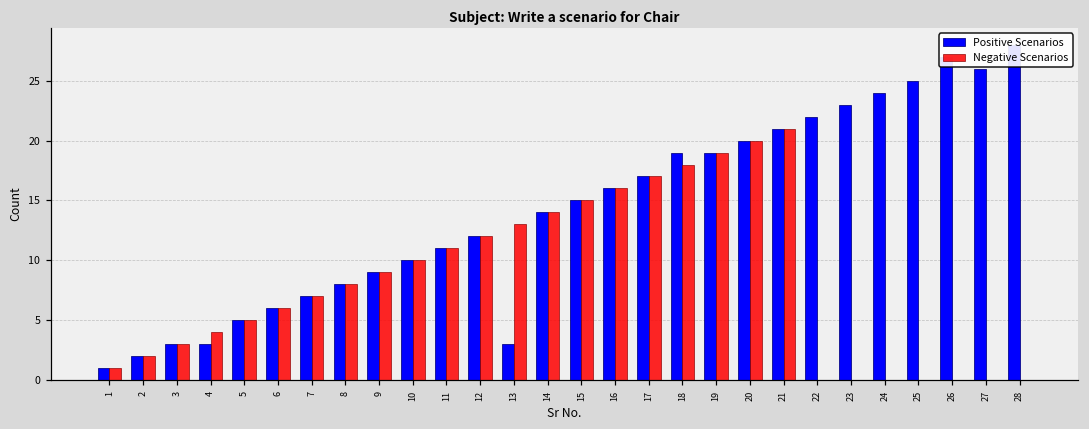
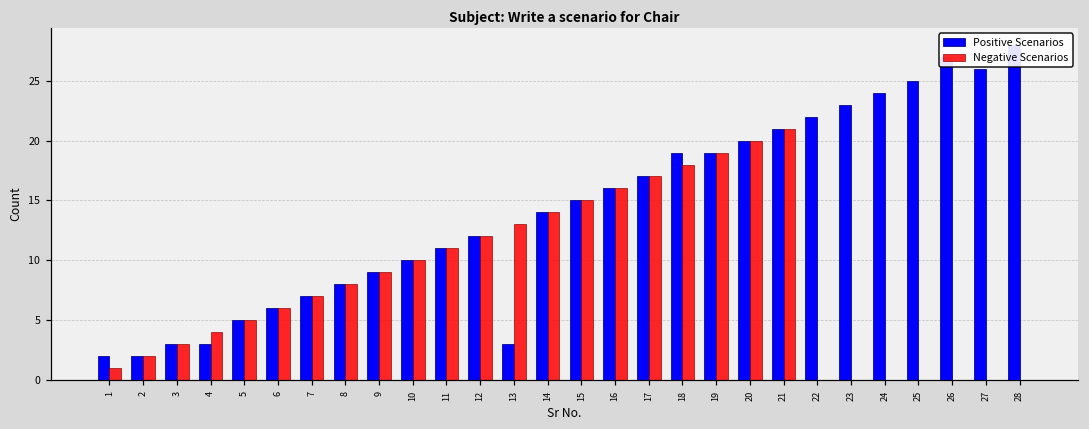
  {
    "Positive Scenarios": {
-     "1": 1,
+     "1": 2,
      "2": 2,
      "3": 3,
      "4": 3,
      "5": 5,
      "6": 6,
      "7": 7,
      "8": 8,
      "9": 9,
      "10": 10,
      "11": 11,
      "12": 12,
      "13": 3,
      "14": 14,
      "15": 15,
      "16": 16,
      "17": 17,
      "18": 19,
      "19": 19,
      "20": 20,
      "21": 21,
      "22": 22,
      "23": 23,
      "24": 24,
      "25": 25
    },
    "Negative Scenarios": {
      "1": 1,
      "2": 2,
      "3": 3,
      "4": 4,
      "5": 5,
      "6": 6,
      "7": 7,
      "8": 8,
      "9": 9,
      "10": 10,
      "11": 11,
      "12": 12,
      "13": 13,
      "14": 14,
      "15": 15,
      "16": 16,
      "17": 17,
      "18": 18,
      "19": 19,
      "20": 20,
      "21": 21,
      "22": 0,
      "23": 0,
      "24": 0,
      "25": 0,
      "26": 0,
      "27": 0,
      "28": 0
    }
  }
